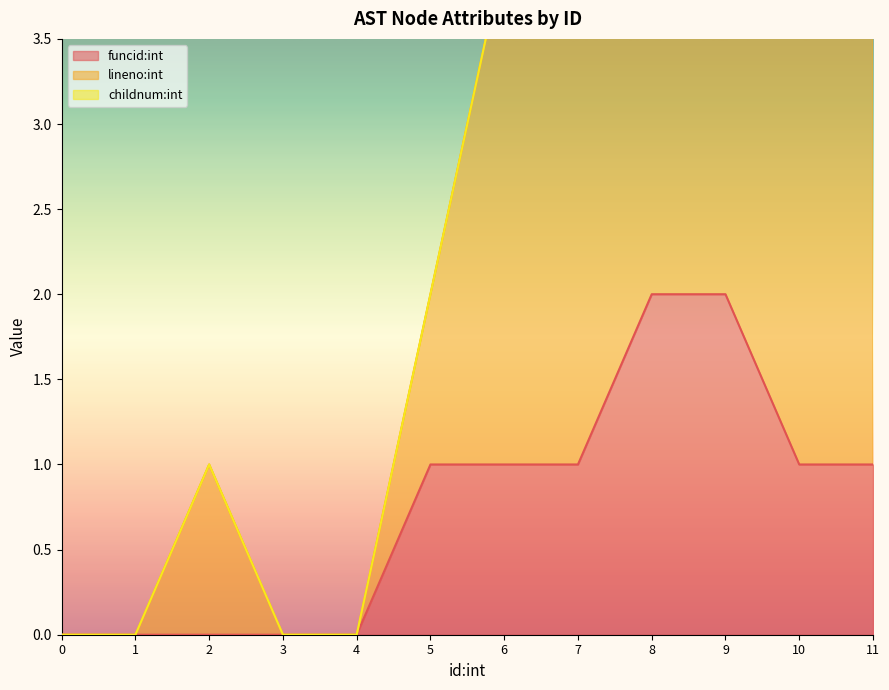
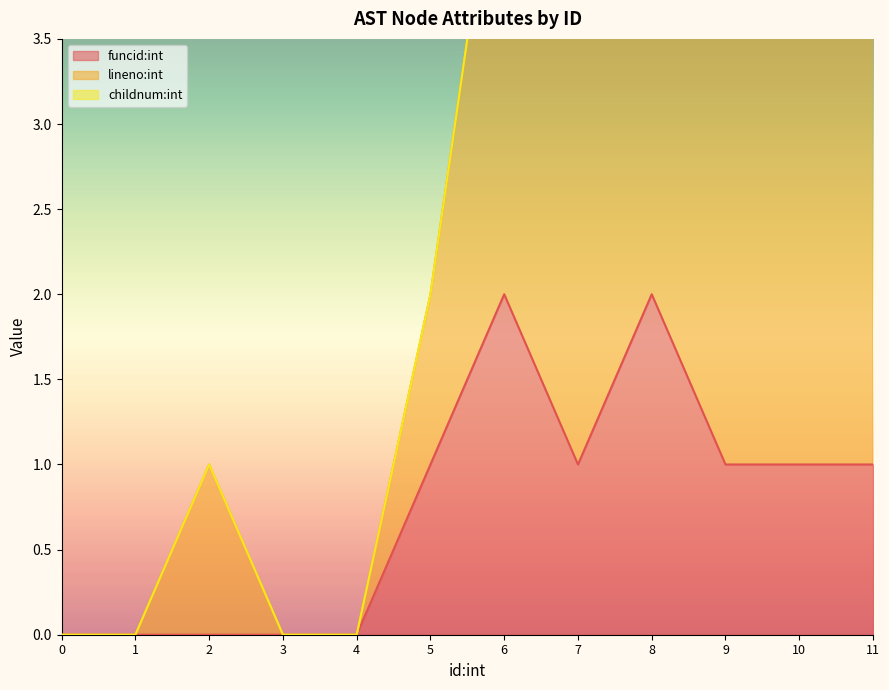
  {
    "funcid:int": {
      "2": 0,
      "5": 1,
-     "6": 1,
+     "6": 2,
      "7": 1,
      "8": 2,
-     "9": 2,
+     "9": 1,
      "10": 1,
      "11": 1
    }
  }
